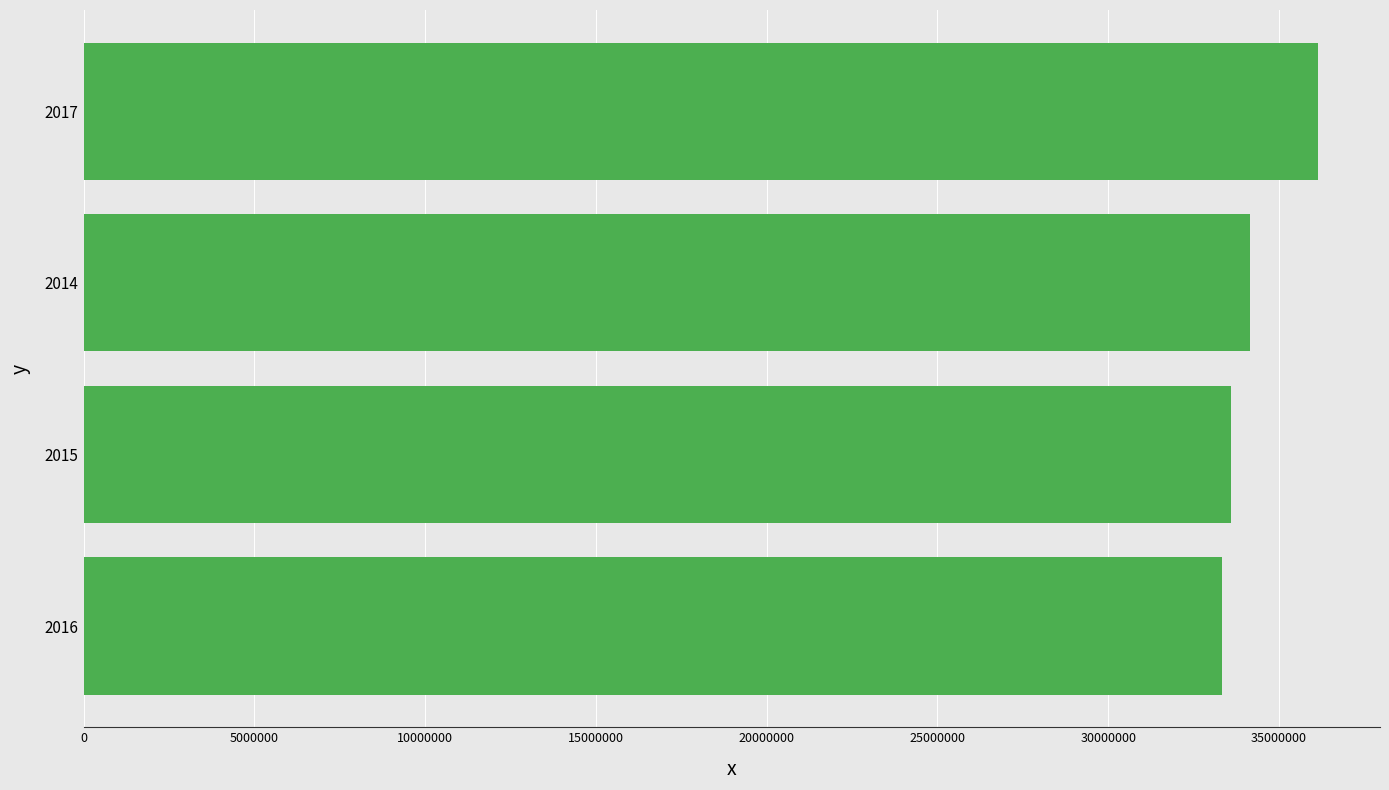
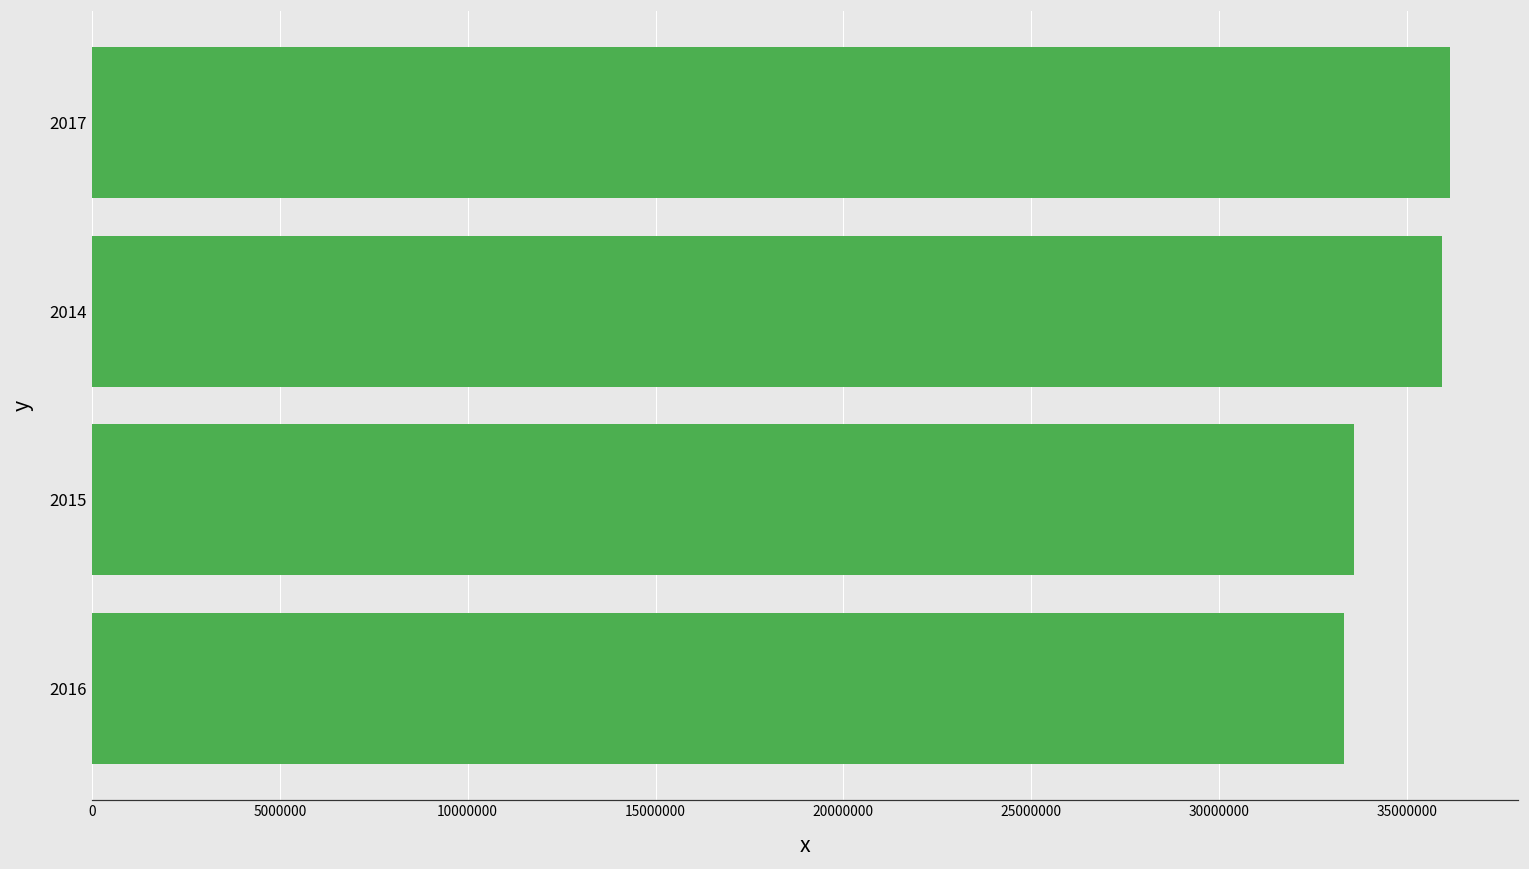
  {
    "2017": 36200000,
-   "2014": 34100000,
+   "2014": 35900000,
    "2015": 33600000,
    "2016": 33300000
  }
